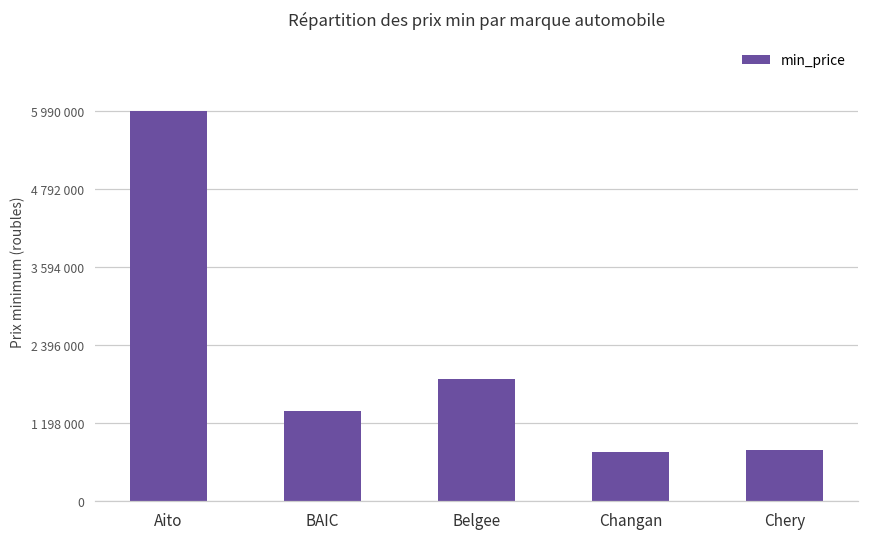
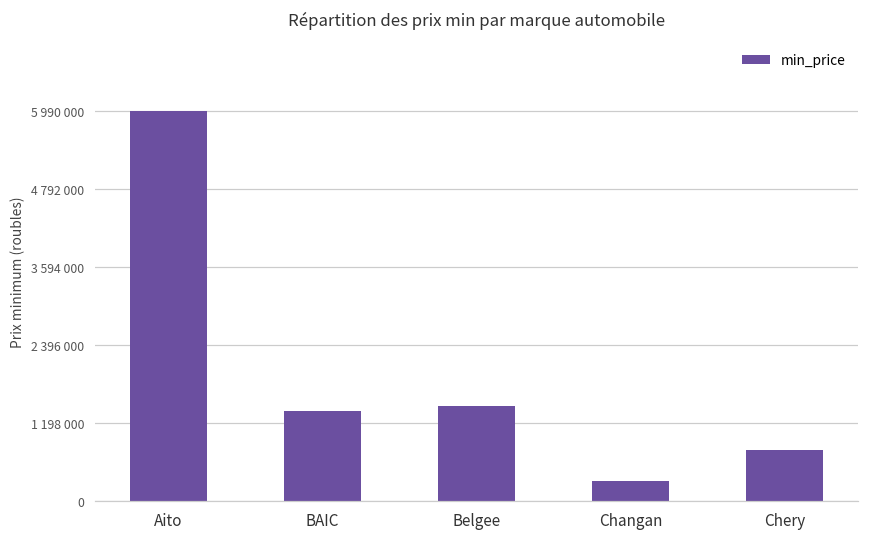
  {
    "Aito": 6000000,
    "BAIC": 1400000,
-   "Belgee": 1900000,
-   "Changan": 700000,
+   "Belgee": 1500000,
+   "Changan": 300000,
    "Chery": 800000
  }
